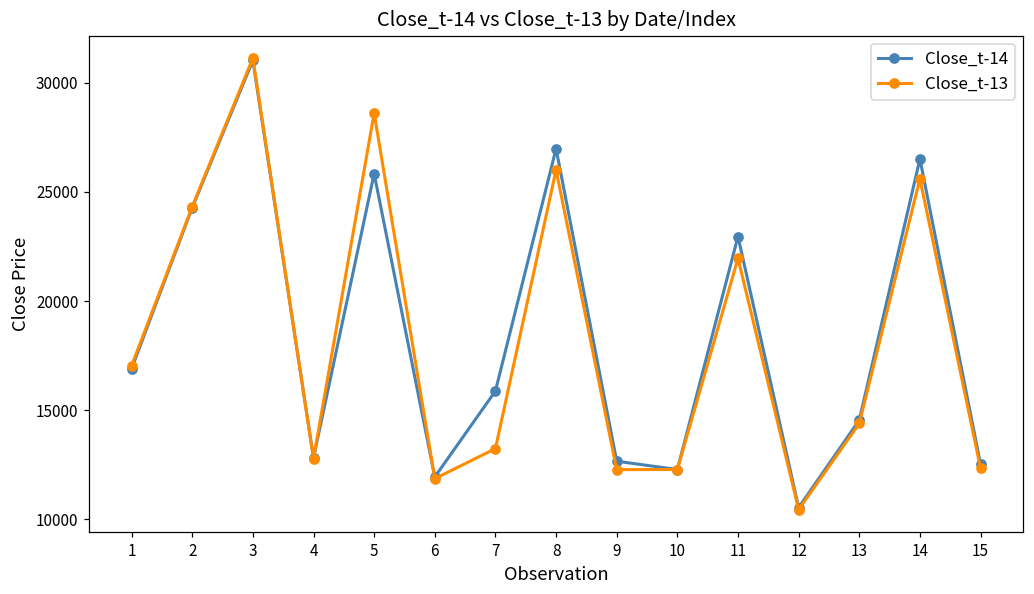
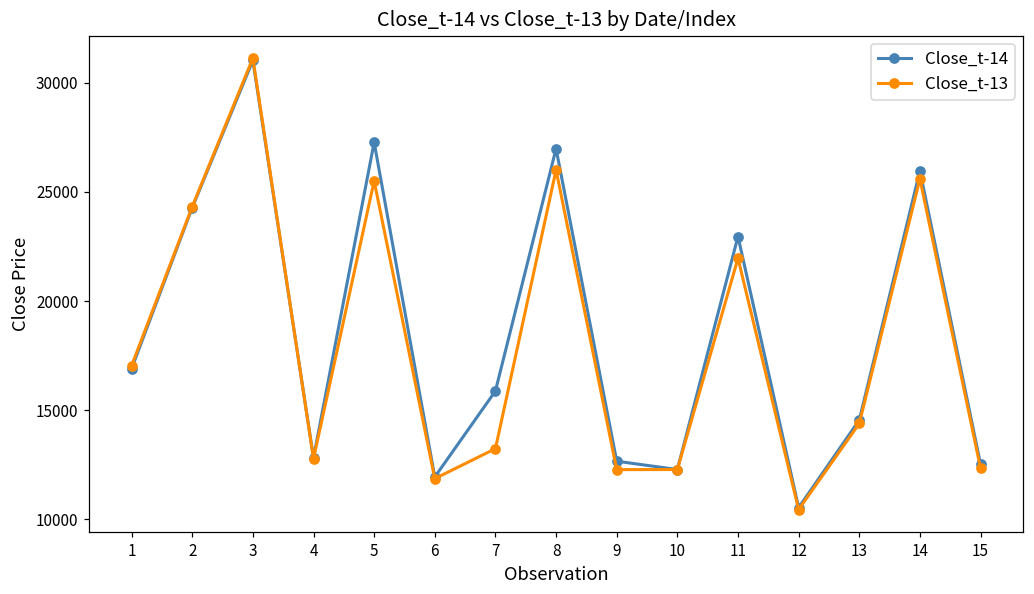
  {
    "Close_t-14": {
      "1": 16900,
-     "5": 25800,
+     "5": 27300,
      "7": 15900,
      "8": 27000,
      "9": 12700,
      "11": 23000,
      "13": 14500,
-     "14": 26500,
+     "14": 26000,
      "15": 12500
    },
    "Close_t-13": {
      "1": 17000,
-     "5": 28600,
+     "5": 25500,
      "7": 13200,
      "8": 26000,
      "9": 12300,
      "11": 22000,
      "13": 14400,
      "14": 25600,
      "15": 12300
    }
  }
